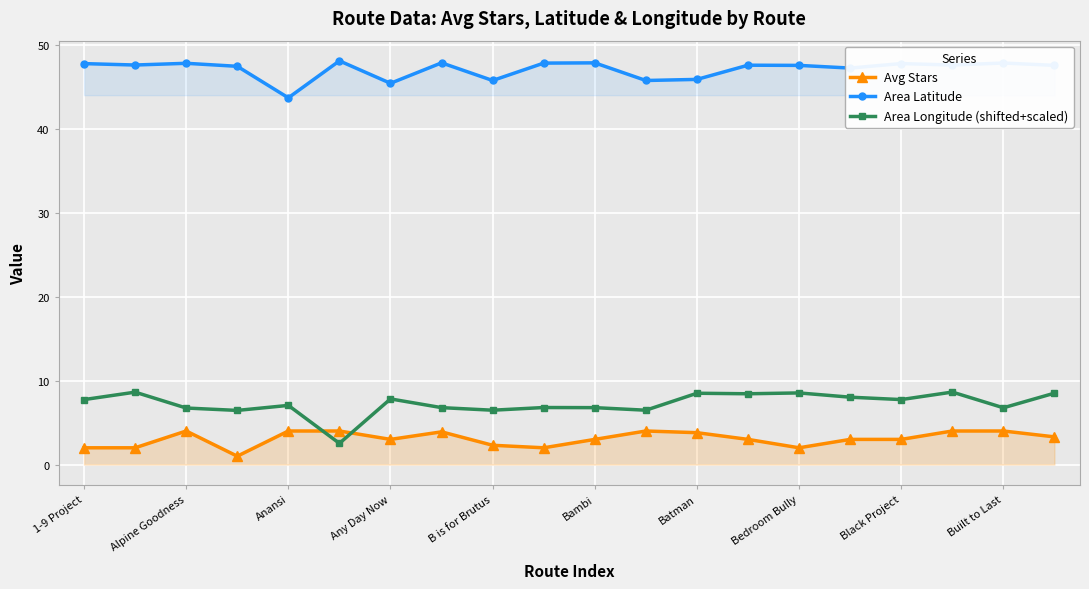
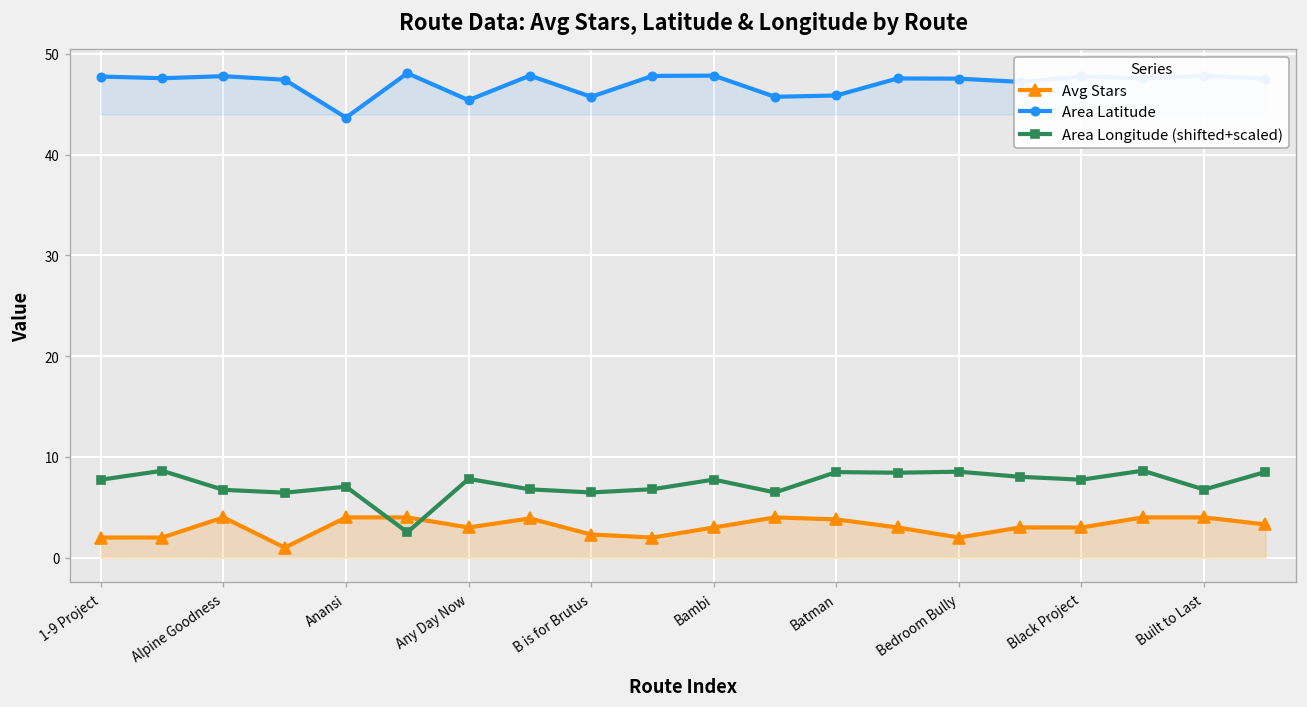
  {
    "Avg Stars": {
      "1-9 Project": 2,
      "Alpine Goodness": 4,
      "Anansi": 4,
      "Any Day Now": 3,
      "B is for Brutus": 2,
      "Bambi": 3,
      "Batman": 4,
      "Bedroom Bully": 2,
      "Black Project": 3,
      "Built to Last": 4
    },
    "Area Longitude (shifted+scaled)": {
      "1-9 Project": 8,
      "Alpine Goodness": 7,
      "Anansi": 7,
      "Any Day Now": 8,
      "B is for Brutus": 6,
-     "Bambi": 7,
+     "Bambi": 8,
      "Batman": 8,
      "Bedroom Bully": 9,
      "Black Project": 8,
      "Built to Last": 7
    }
  }
